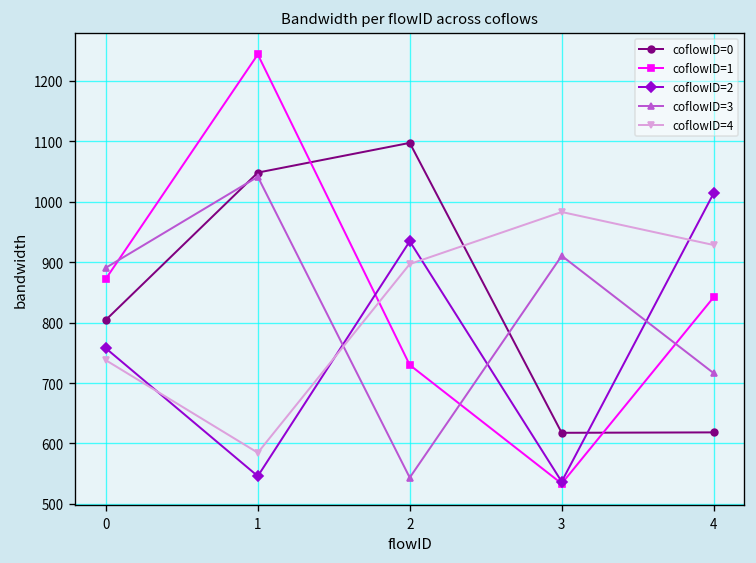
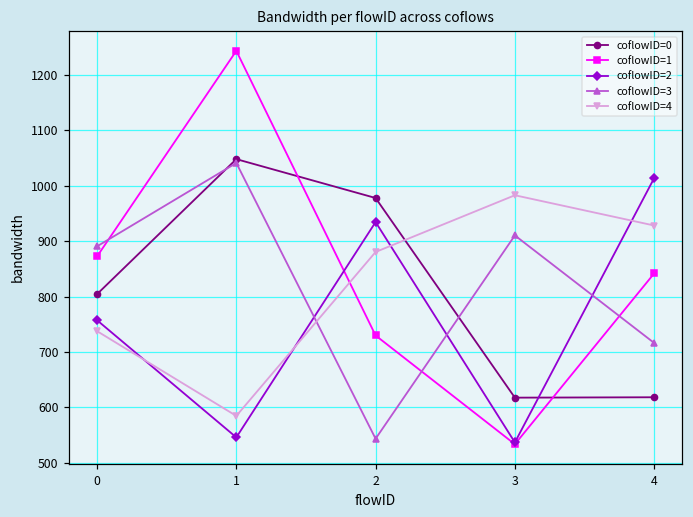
  {
    "coflowID=0": {
      "0": 800,
      "1": 1050,
-     "2": 1100,
+     "2": 980,
      "3": 620,
      "4": 620
    },
    "coflowID=1": {
      "0": 870,
      "1": 1240,
      "2": 730,
      "4": 840
    },
    "coflowID=2": {
      "0": 760,
      "1": 550,
      "2": 930,
      "4": 1010
    },
    "coflowID=3": {
      "0": 890,
      "1": 1040,
      "2": 540,
      "3": 910,
      "4": 720
    },
    "coflowID=4": {
      "0": 740,
      "1": 580,
-     "2": 900,
+     "2": 880,
      "3": 980,
      "4": 930
    }
  }
